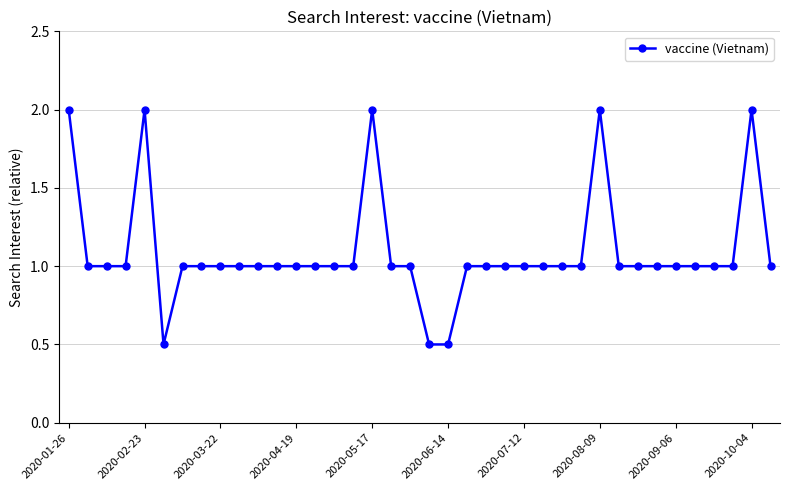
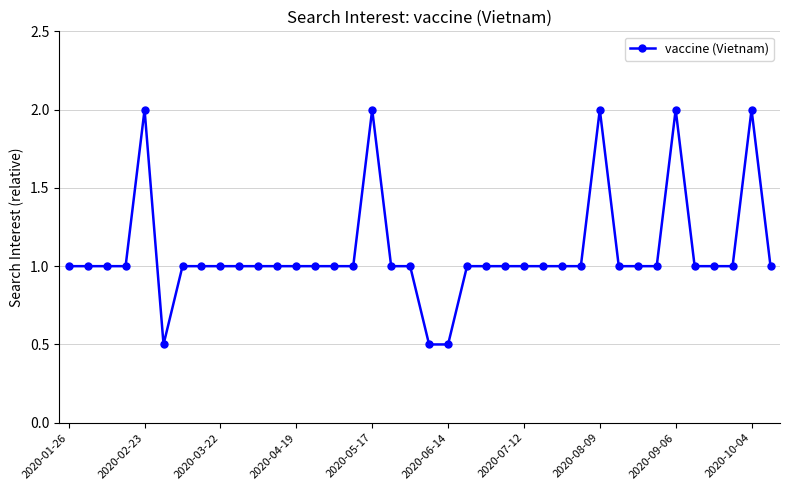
  {
-   "2020-01-26": 2,
+   "2020-01-26": 1,
    "2020-02-23": 2,
    "2020-03-22": 1,
    "2020-04-19": 1,
    "2020-05-17": 2,
    "2020-06-14": 0.50,
    "2020-07-12": 1,
    "2020-08-09": 2,
-   "2020-09-06": 1,
+   "2020-09-06": 2,
    "2020-10-04": 2
  }
